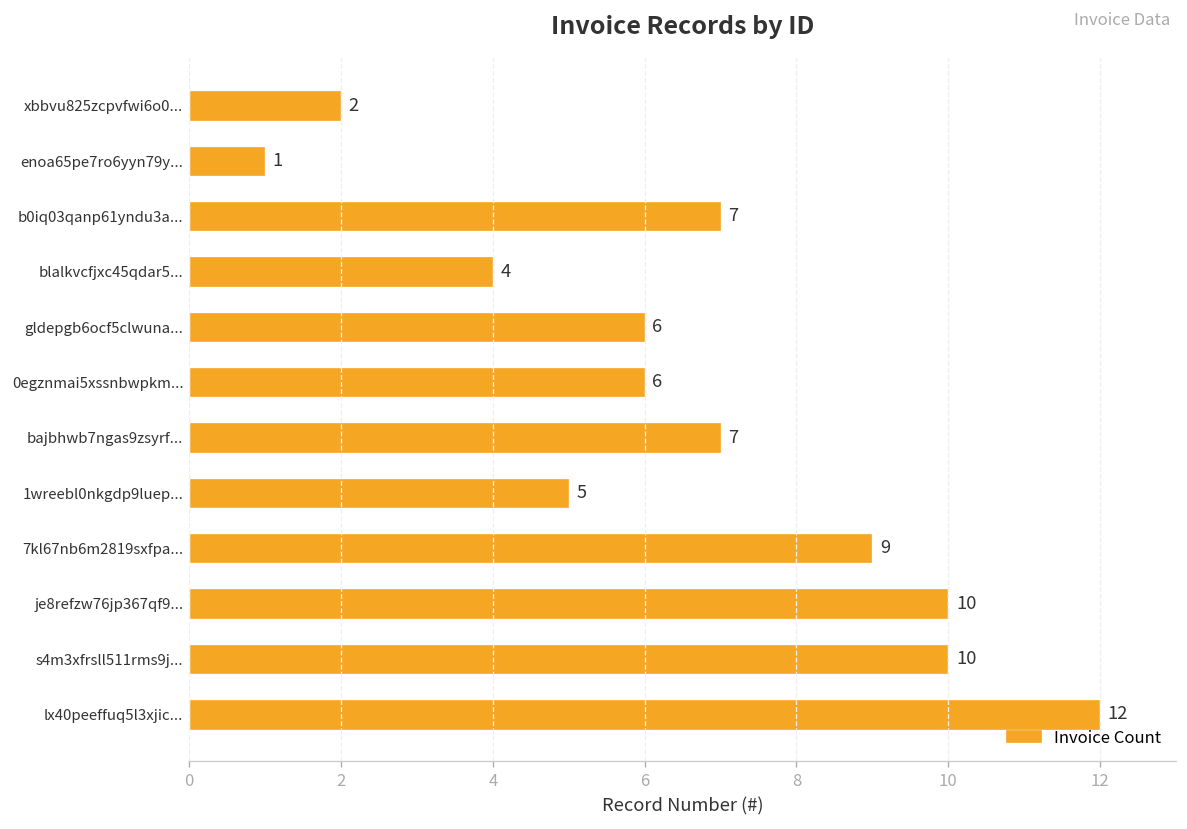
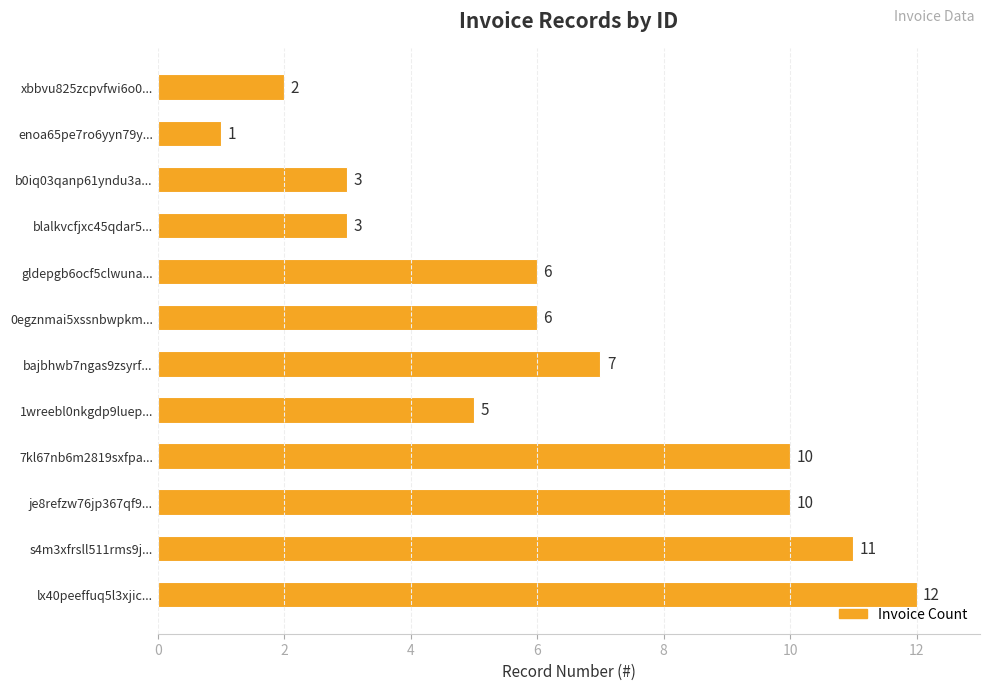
  {
    "xbbvu825zcpvfwi6o0...": 2,
    "enoa65pe7ro6yyn79y...": 1,
-   "b0iq03qanp61yndu3a...": 7,
-   "blalkvcfjxc45qdar5...": 4,
+   "b0iq03qanp61yndu3a...": 3,
+   "blalkvcfjxc45qdar5...": 3,
    "gldepgb6ocf5clwuna...": 6,
    "0egznmai5xssnbwpkm...": 6,
    "bajbhwb7ngas9zsyrf...": 7,
    "1wreebl0nkgdp9luep...": 5,
-   "7kl67nb6m2819sxfpa...": 9,
+   "7kl67nb6m2819sxfpa...": 10,
    "je8refzw76jp367qf9...": 10,
-   "s4m3xfrsll511rms9j...": 10,
+   "s4m3xfrsll511rms9j...": 11,
    "lx40peeffuq5l3xjic...": 12
  }
